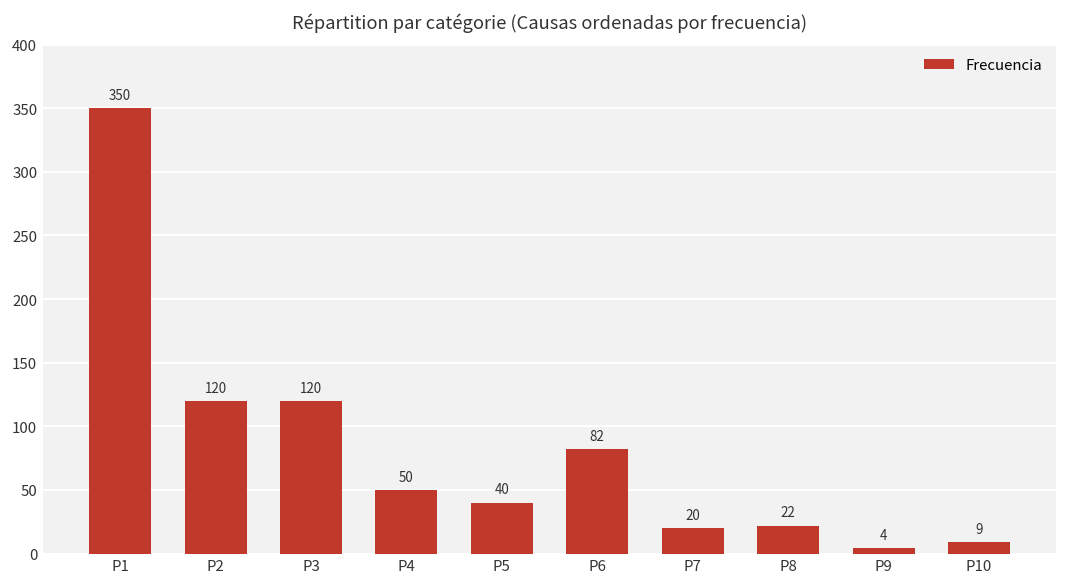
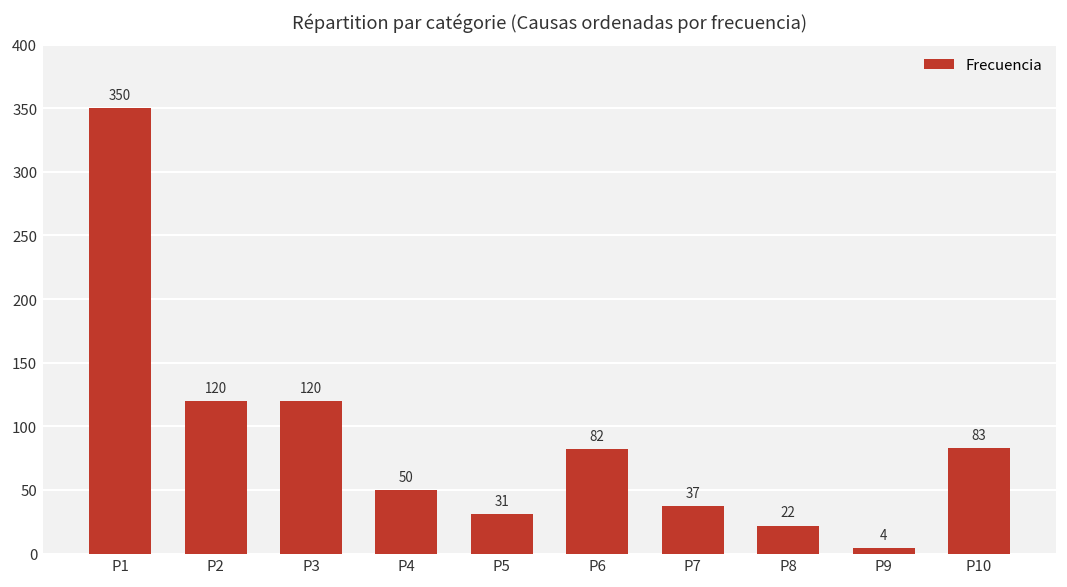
  {
    "P1": 350,
    "P2": 120,
    "P3": 120,
    "P4": 50,
-   "P5": 40,
+   "P5": 31,
    "P6": 82,
-   "P7": 20,
+   "P7": 37,
    "P8": 22,
    "P9": 4,
-   "P10": 9
+   "P10": 83
  }
